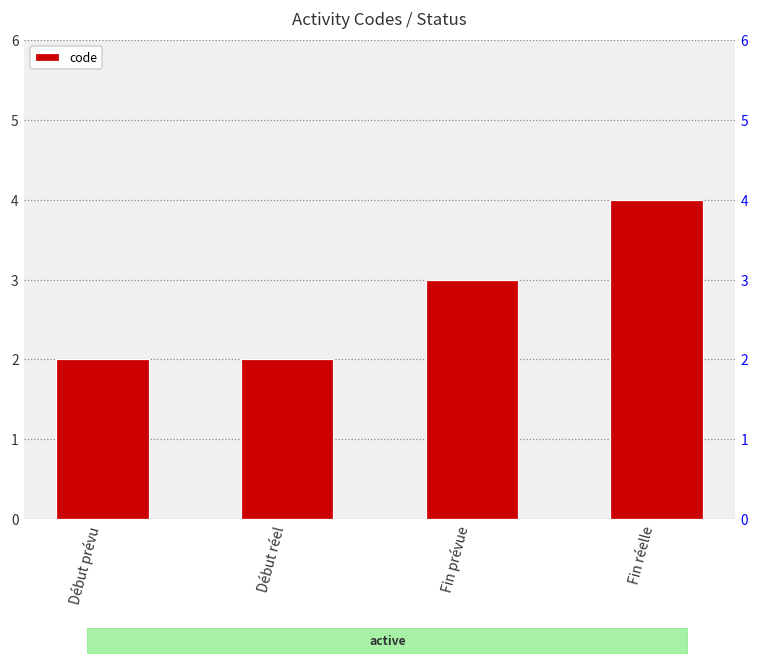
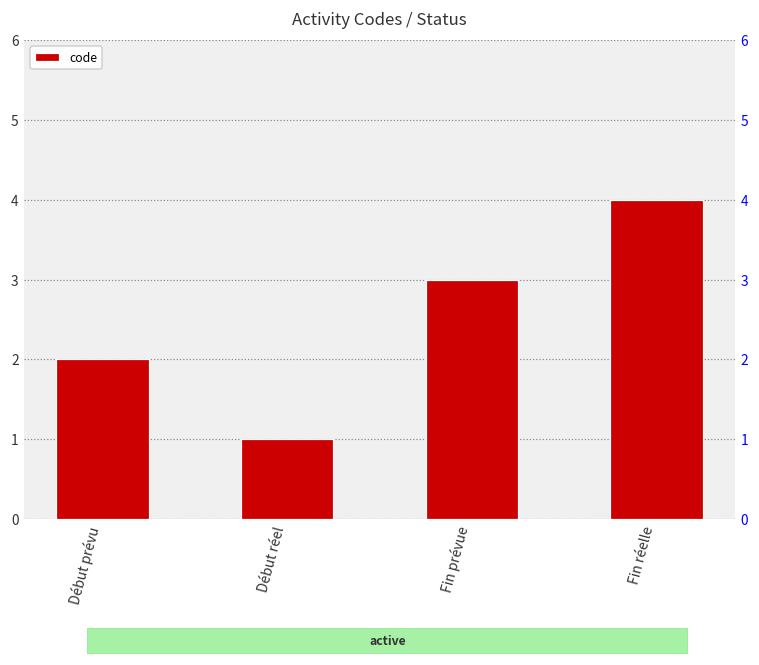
  {
    "Début prévu": 2,
-   "Début réel": 2,
+   "Début réel": 1,
    "Fin prévue": 3,
    "Fin réelle": 4
  }
